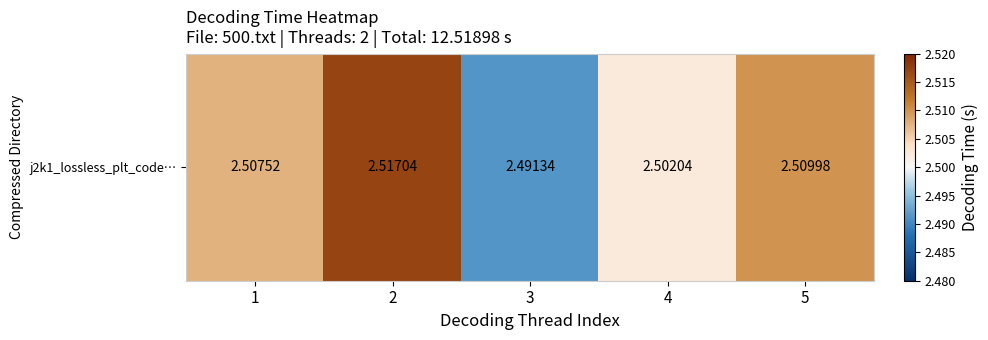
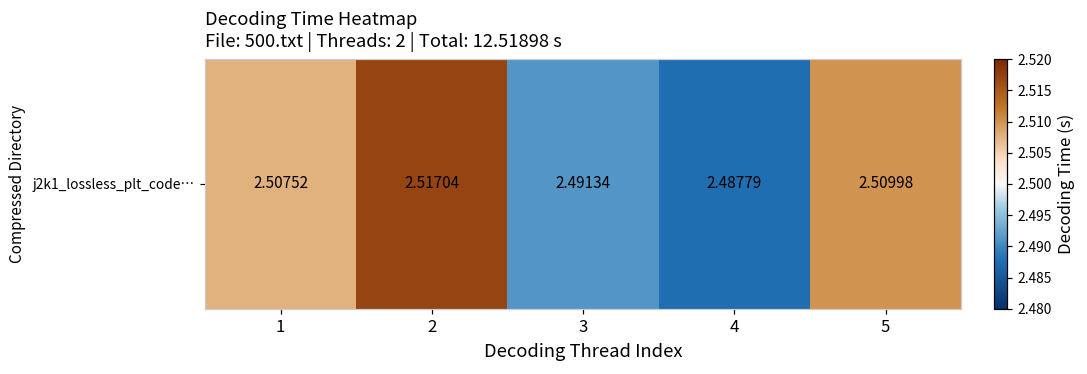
  {
    "j2k1_lossless_plt_code…": {
      "1": 2.50752,
      "2": 2.51704,
      "3": 2.49134,
-     "4": 2.50204,
+     "4": 2.48779,
      "5": 2.50998
    }
  }
